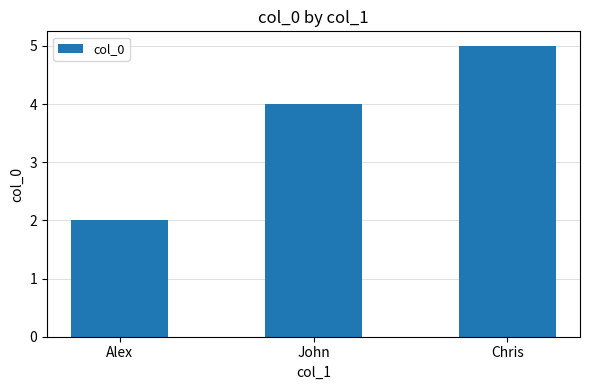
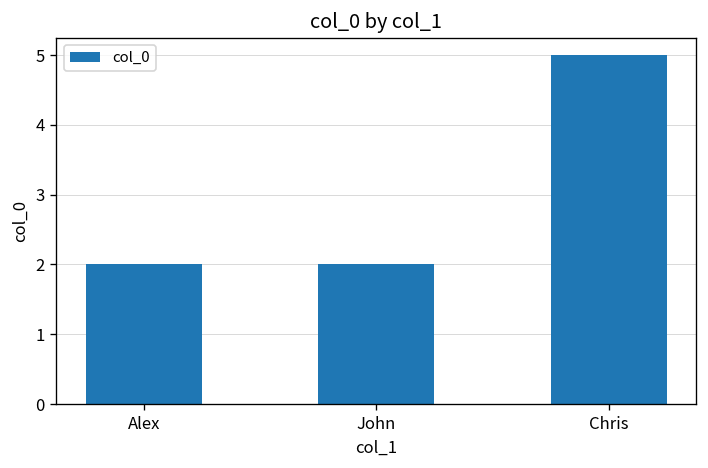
  {
    "Alex": 2,
-   "John": 4,
+   "John": 2,
    "Chris": 5
  }
